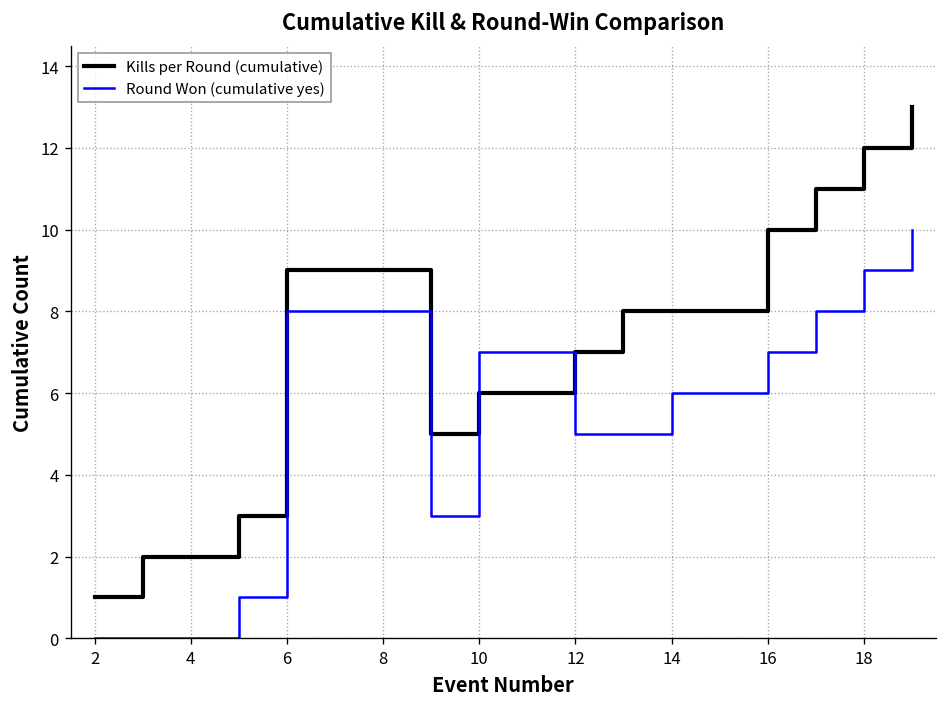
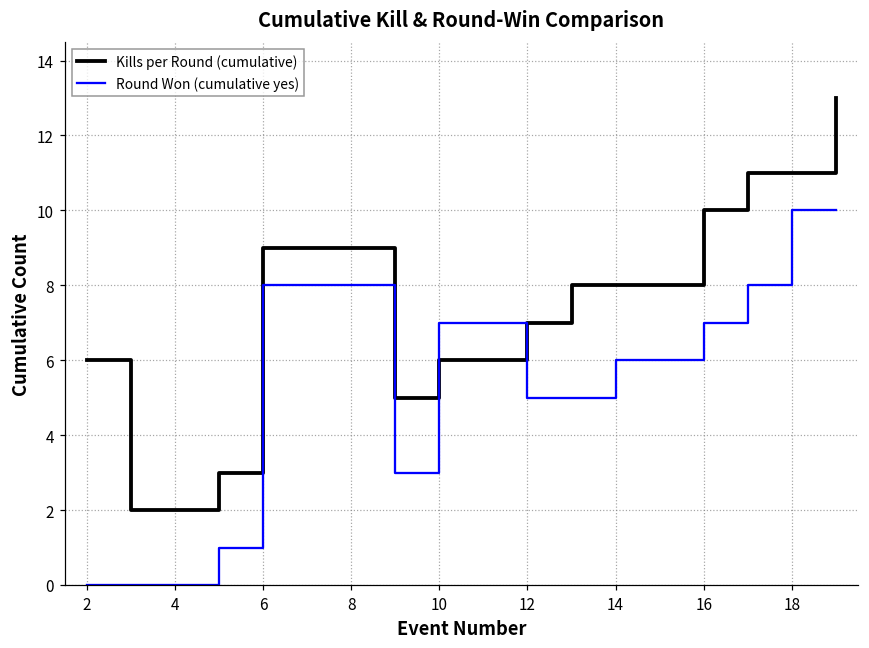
  {
    "Kills per Round (cumulative)": {
-     "2": 1,
+     "2": 6,
      "6": 9,
      "10": 6,
      "12": 7,
      "14": 8,
      "16": 10,
-     "18": 12
+     "18": 11
    },
    "Round Won (cumulative yes)": {
      "2": 0,
      "6": 8,
      "10": 7,
      "12": 5,
      "14": 6,
      "16": 7,
-     "18": 9
+     "18": 10
    }
  }
